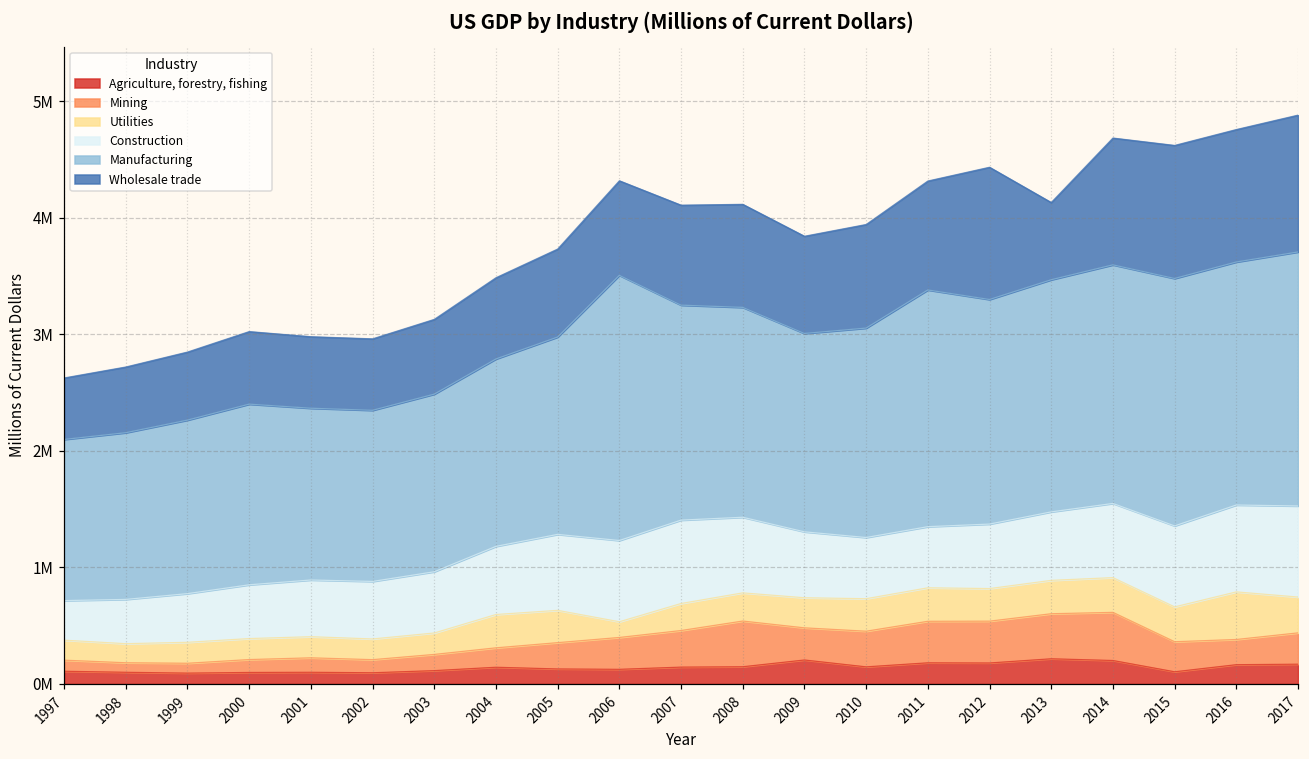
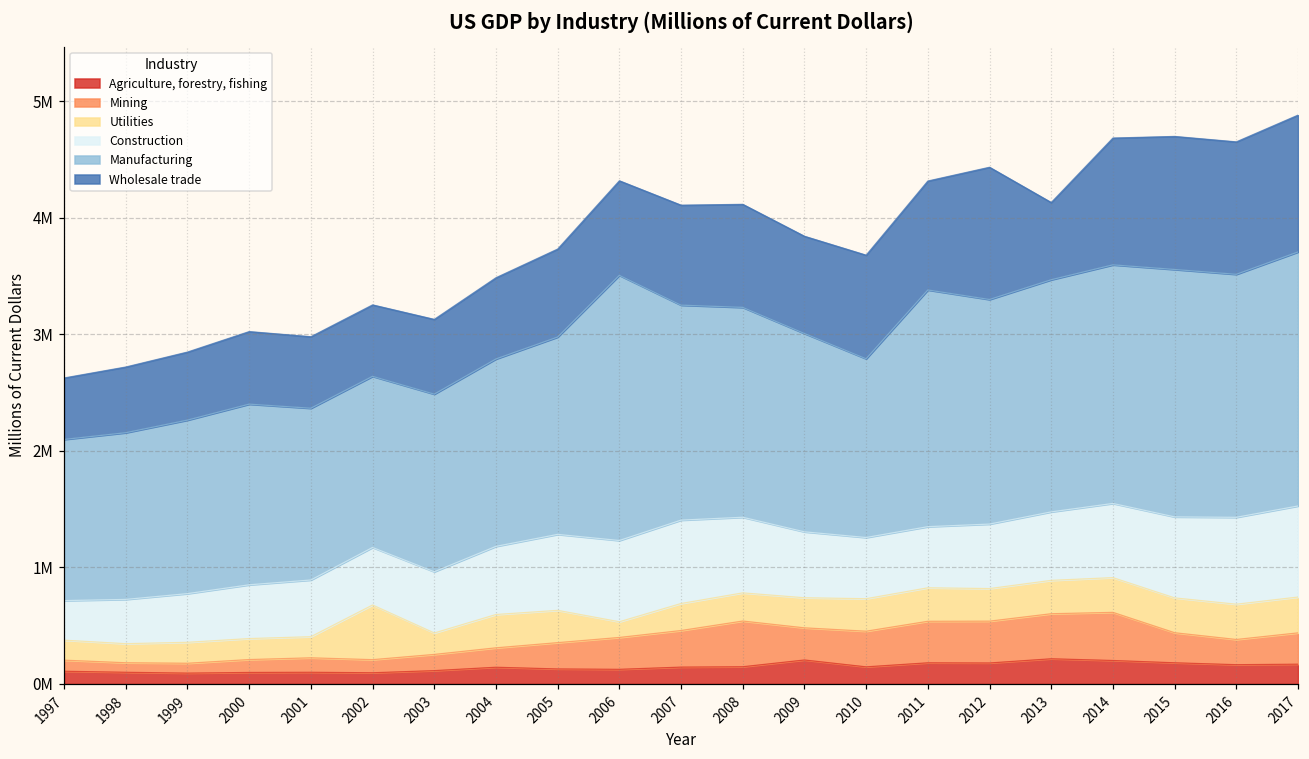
  {
    "Agriculture, forestry, fishing": {
      "1997": 110000,
      "1998": 100000,
      "1999": 90000,
      "2000": 100000,
      "2001": 100000,
      "2002": 100000,
      "2003": 110000,
      "2004": 140000,
      "2005": 130000,
      "2006": 130000,
      "2007": 140000,
      "2008": 150000,
      "2009": 210000,
      "2010": 150000,
      "2011": 180000,
      "2012": 180000,
      "2013": 220000,
      "2014": 200000,
-     "2015": 100000,
+     "2015": 180000,
      "2016": 160000,
      "2017": 170000
    },
    "Mining": {
      "1997": 100000,
      "1998": 80000,
      "1999": 80000,
      "2000": 110000,
      "2001": 120000,
      "2002": 110000,
      "2003": 140000,
      "2004": 170000,
      "2005": 230000,
      "2006": 270000,
      "2007": 310000,
      "2008": 390000,
      "2009": 280000,
      "2010": 310000,
      "2011": 360000,
      "2012": 360000,
      "2013": 390000,
      "2014": 410000,
      "2015": 260000,
      "2016": 220000,
      "2017": 270000
    },
    "Utilities": {
      "1997": 170000,
      "1998": 160000,
      "1999": 180000,
      "2000": 180000,
      "2001": 180000,
-     "2002": 180000,
+     "2002": 470000,
      "2003": 180000,
      "2004": 290000,
      "2005": 280000,
      "2006": 130000,
      "2007": 230000,
      "2008": 240000,
      "2009": 260000,
      "2010": 280000,
      "2011": 290000,
      "2012": 280000,
      "2013": 290000,
      "2014": 300000,
      "2015": 300000,
-     "2016": 410000,
+     "2016": 300000,
      "2017": 310000
    },
    "Construction": {
      "1997": 340000,
      "1998": 380000,
      "1999": 420000,
      "2000": 460000,
      "2001": 490000,
      "2002": 490000,
      "2003": 530000,
      "2004": 580000,
      "2005": 650000,
      "2006": 700000,
      "2007": 720000,
      "2008": 650000,
      "2009": 570000,
      "2010": 530000,
      "2011": 520000,
      "2012": 550000,
      "2013": 590000,
      "2014": 640000,
      "2015": 690000,
      "2016": 750000,
      "2017": 780000
    },
    "Manufacturing": {
      "1997": 1380000,
      "1998": 1430000,
      "1999": 1490000,
      "2000": 1550000,
      "2001": 1470000,
      "2002": 1470000,
      "2003": 1520000,
      "2004": 1610000,
      "2005": 1690000,
      "2006": 2280000,
      "2007": 1840000,
      "2008": 1800000,
      "2009": 1700000,
-     "2010": 1800000,
+     "2010": 1530000,
      "2011": 2030000,
      "2012": 1930000,
      "2013": 1990000,
      "2014": 2050000,
      "2015": 2120000,
      "2016": 2090000,
      "2017": 2180000
    },
    "Wholesale trade": {
      "1997": 530000,
      "1998": 560000,
      "1999": 580000,
      "2000": 620000,
      "2001": 610000,
      "2002": 610000,
      "2003": 640000,
      "2004": 700000,
      "2005": 750000,
      "2006": 810000,
      "2007": 860000,
      "2008": 880000,
      "2009": 830000,
      "2010": 890000,
      "2011": 930000,
      "2012": 1130000,
      "2013": 660000,
      "2014": 1090000,
      "2015": 1140000,
      "2016": 1140000,
      "2017": 1170000
    }
  }
